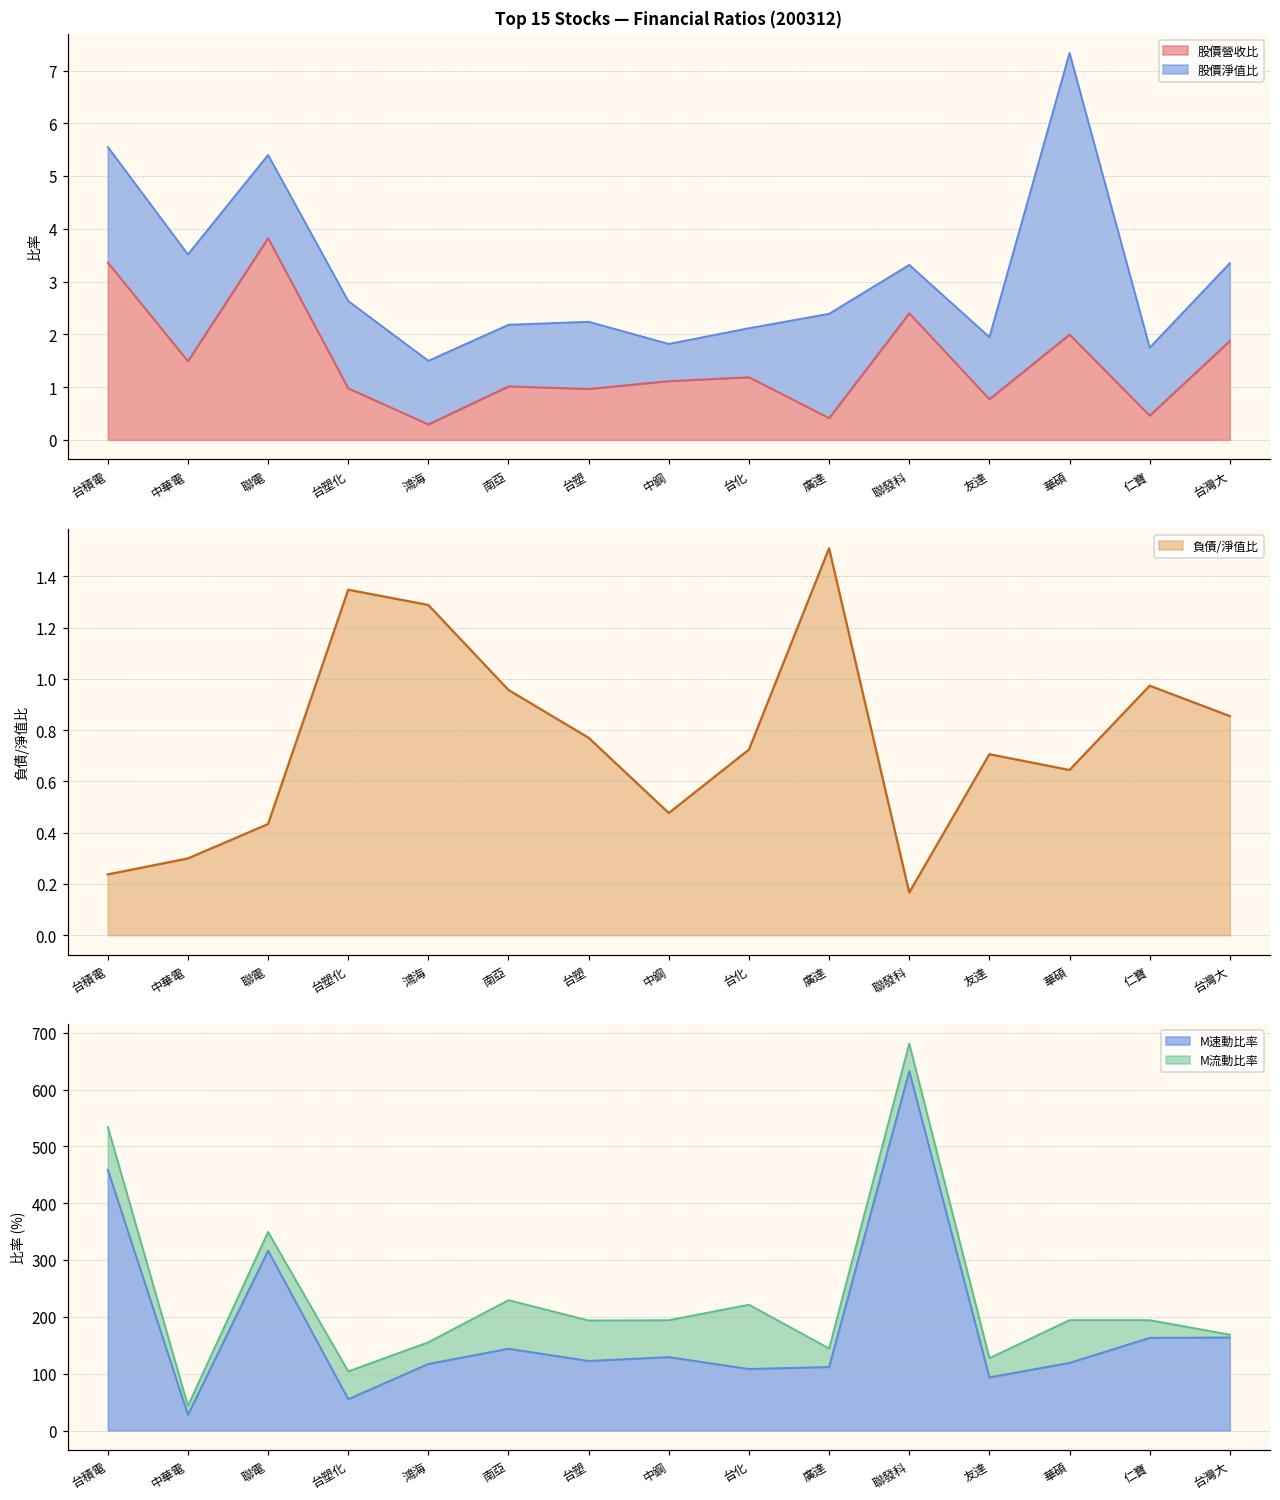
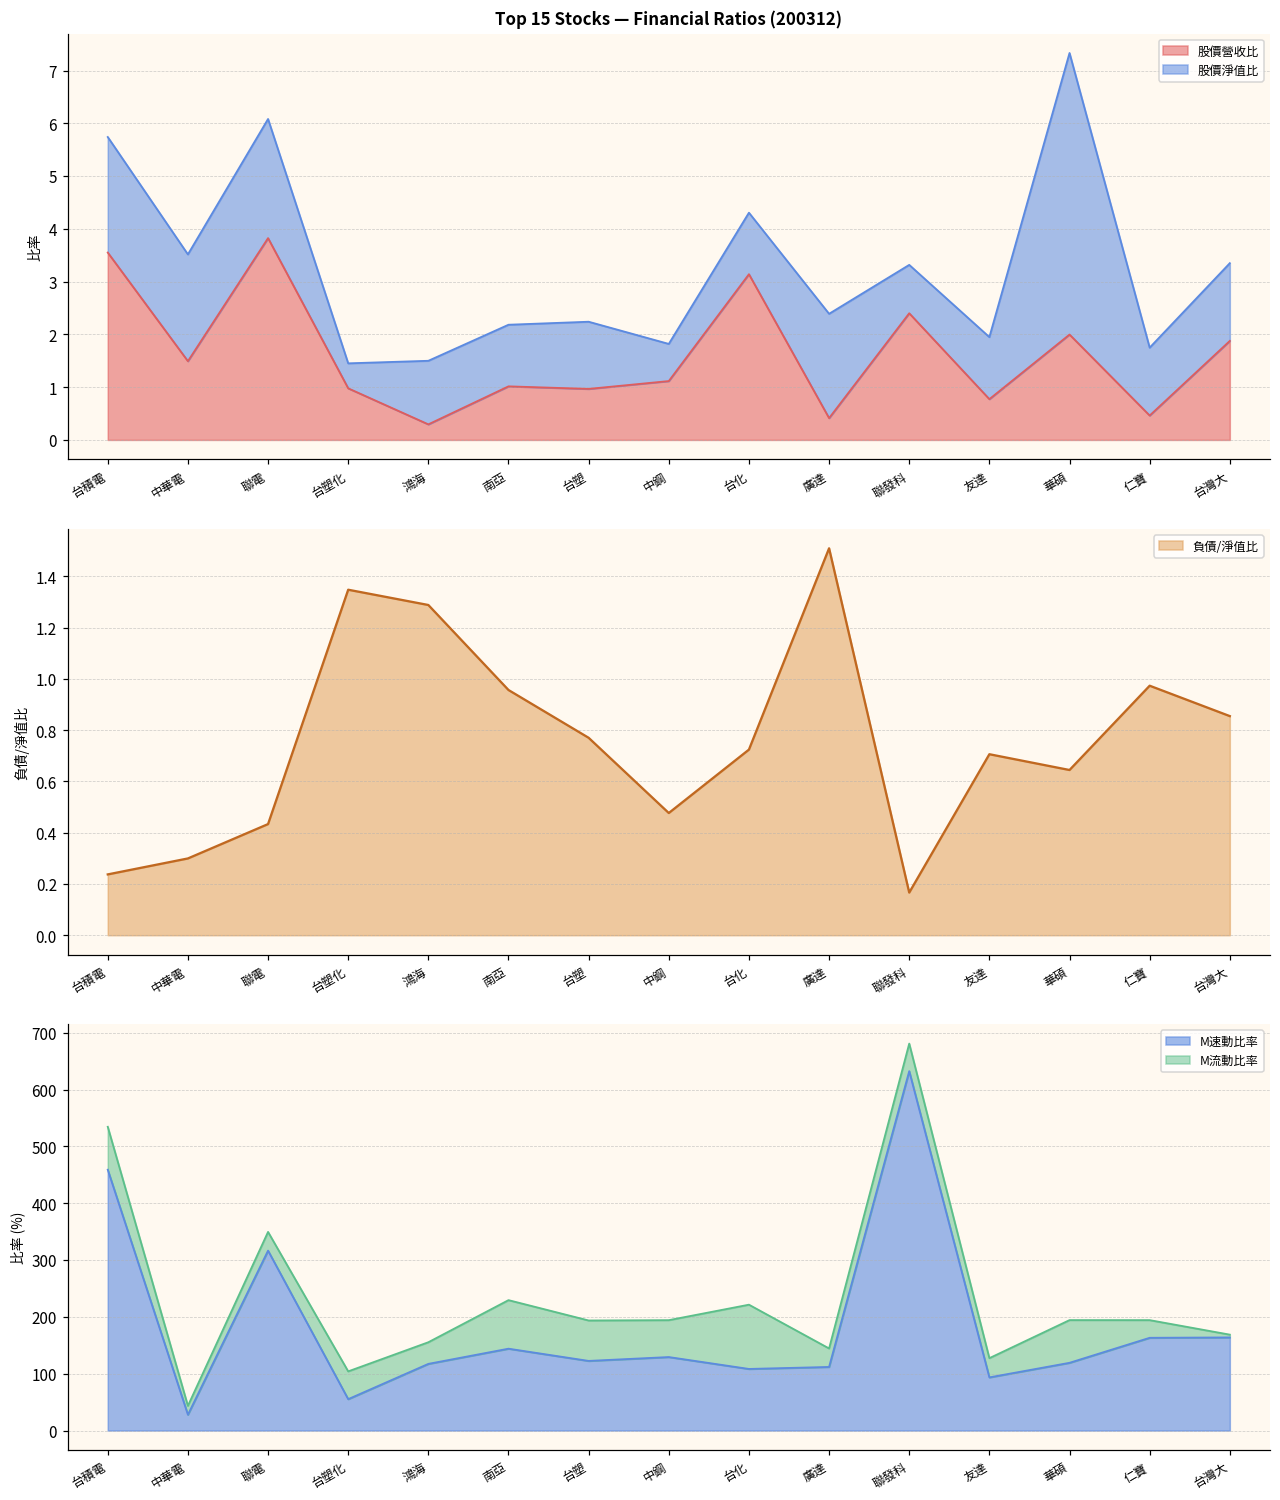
  {
    "Top 15 Stocks — Financial Ratios (200312)": {
      "股價營收比": {
-       "台積電": 3.4,
+       "台積電": 3.6,
        "中華電": 1.5,
        "聯電": 3.8,
        "台塑化": 1.0,
        "鴻海": 0.3,
        "南亞": 1.0,
        "台塑": 1.0,
        "中鋼": 1.1,
-       "台化": 1.2,
+       "台化": 3.1,
        "廣達": 0.4,
        "聯發科": 2.4,
        "友達": 0.8,
        "華碩": 2.0,
        "仁寶": 0.5,
        "台灣大": 1.9
      },
      "股價淨值比": {
        "台積電": 2.2,
        "中華電": 2.0,
-       "聯電": 1.6,
-       "台塑化": 1.7,
+       "聯電": 2.3,
+       "台塑化": 0.5,
        "鴻海": 1.2,
        "南亞": 1.2,
        "台塑": 1.3,
        "中鋼": 0.7,
-       "台化": 0.9,
+       "台化": 1.2,
        "廣達": 2.0,
        "聯發科": 0.9,
        "友達": 1.2,
        "華碩": 5.3,
        "仁寶": 1.3,
        "台灣大": 1.5
      }
    }
  }
